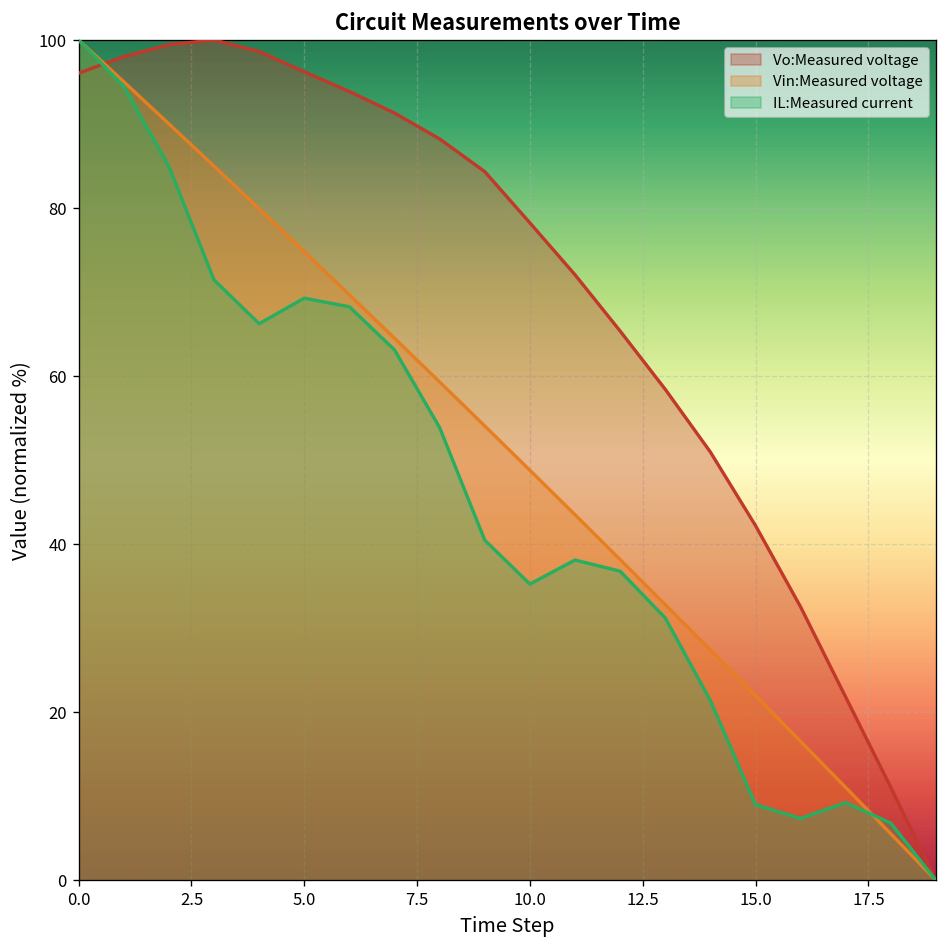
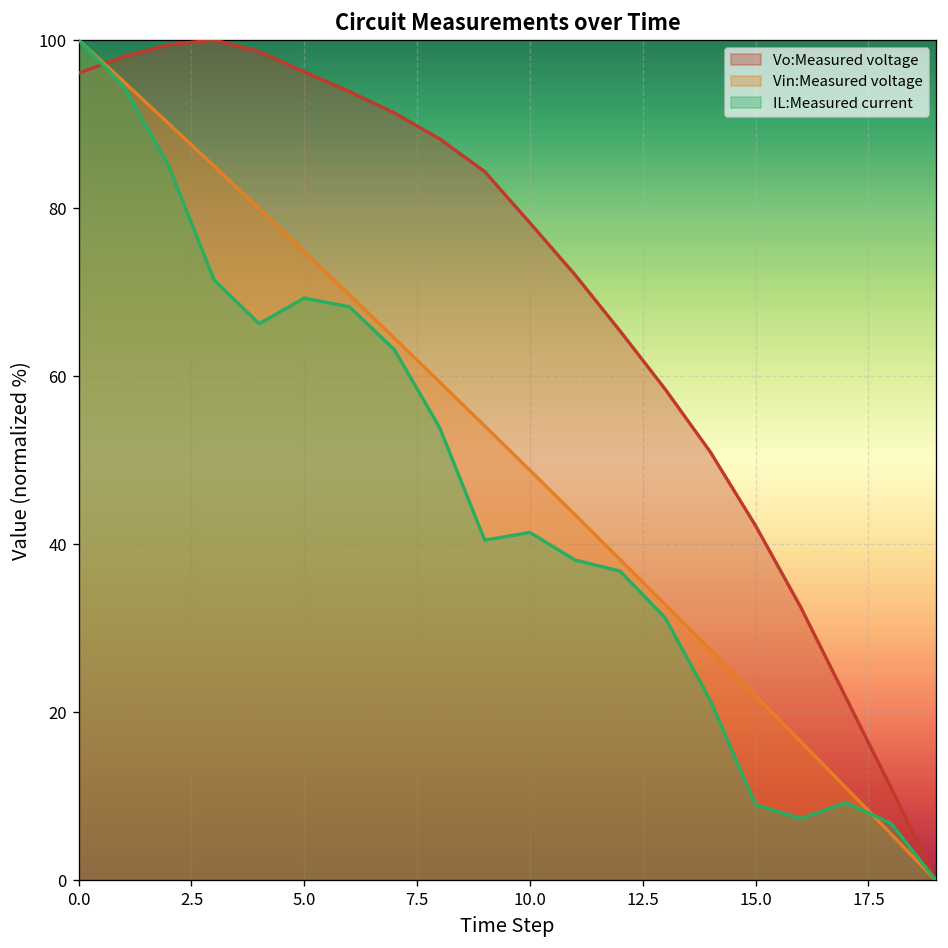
  {
    "IL:Measured current": {
      "5.0": 69,
-     "10.0": 35,
+     "10.0": 41,
      "15.0": 9
    }
  }
